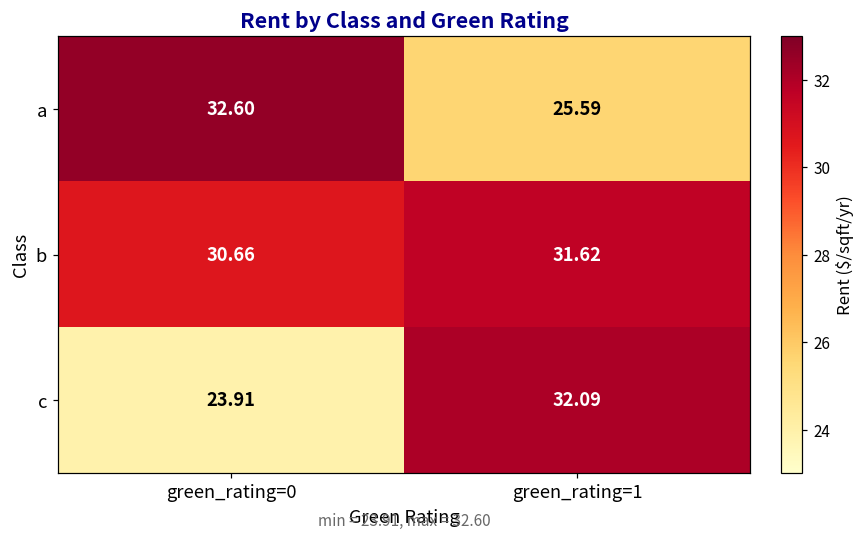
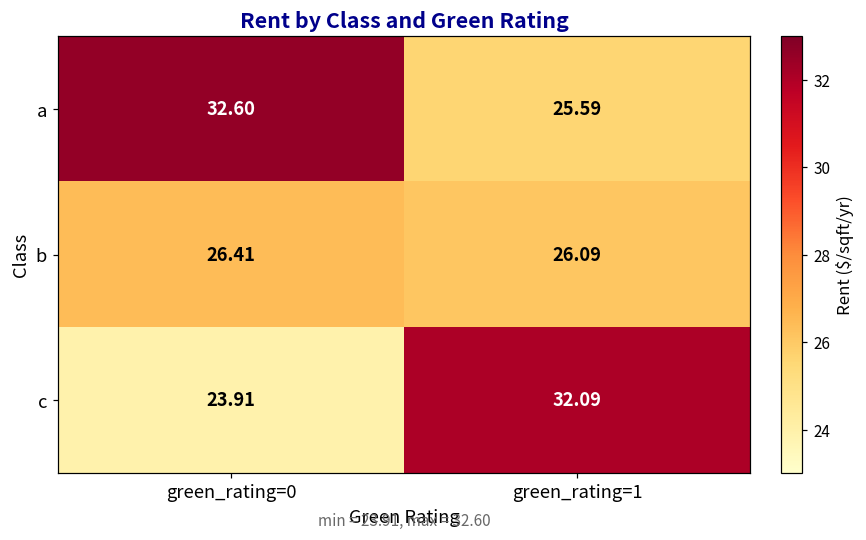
  {
    "a": {
      "green_rating=0": 32.60,
      "green_rating=1": 25.59
    },
    "b": {
-     "green_rating=0": 30.66,
-     "green_rating=1": 31.62
+     "green_rating=0": 26.41,
+     "green_rating=1": 26.09
    },
    "c": {
      "green_rating=0": 23.91,
      "green_rating=1": 32.09
    }
  }
